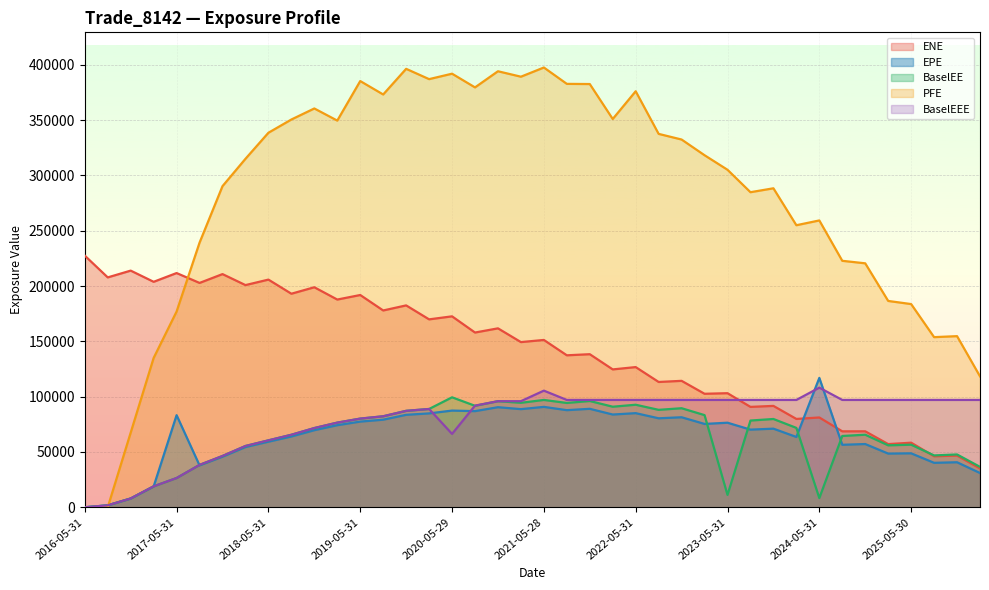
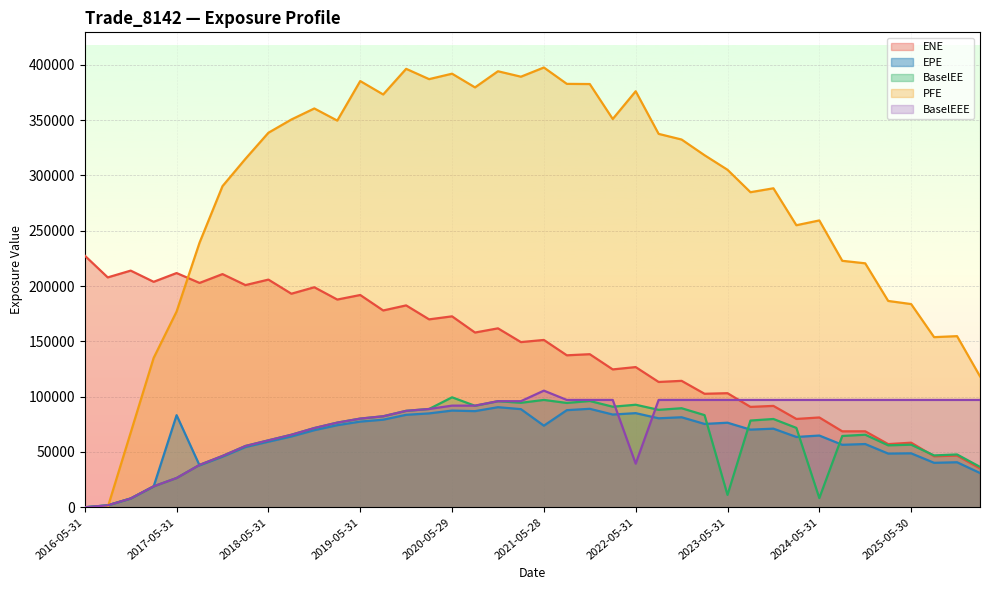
  {
    "EPE": {
      "2017-05-31": 83000,
      "2019-05-31": 77000,
      "2020-05-29": 87000,
-     "2021-05-28": 91000,
+     "2021-05-28": 74000,
      "2022-05-31": 85000,
      "2023-05-31": 76000,
-     "2024-05-31": 117000,
+     "2024-05-31": 65000,
      "2025-05-30": 49000
    },
    "BaselEE": {
      "2020-05-29": 99000,
      "2021-05-28": 97000,
      "2022-05-31": 93000,
      "2023-05-31": 11000,
      "2024-05-31": 8000
    },
    "BaselEEE": {
-     "2020-05-29": 66000,
+     "2020-05-29": 92000,
      "2021-05-28": 105000,
-     "2022-05-31": 97000,
+     "2022-05-31": 39000,
      "2023-05-31": 97000,
-     "2024-05-31": 108000,
+     "2024-05-31": 97000,
      "2025-05-30": 97000
    }
  }
